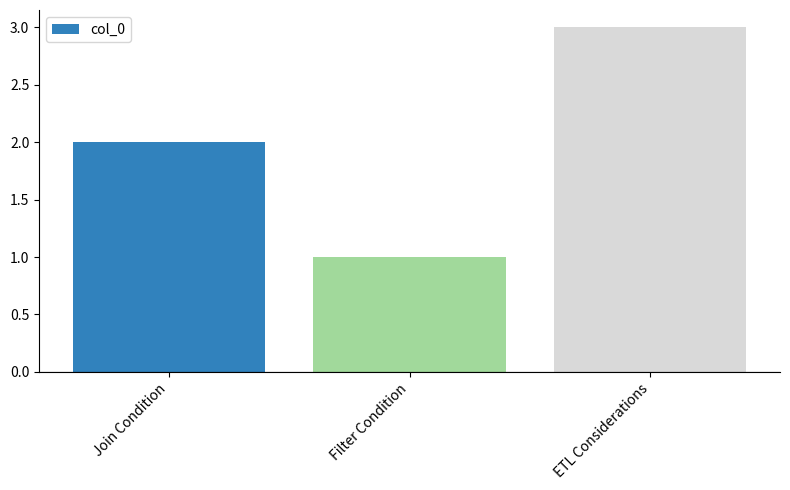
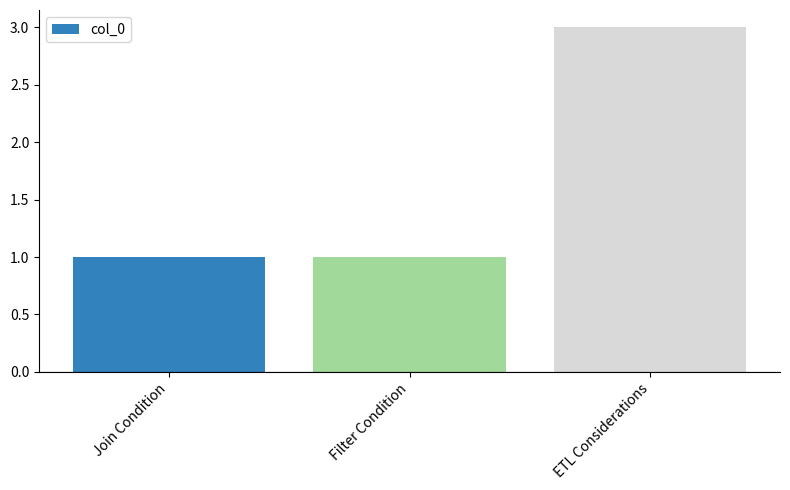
  {
-   "Join Condition": 2,
+   "Join Condition": 1,
    "Filter Condition": 1,
    "ETL Considerations": 3
  }
